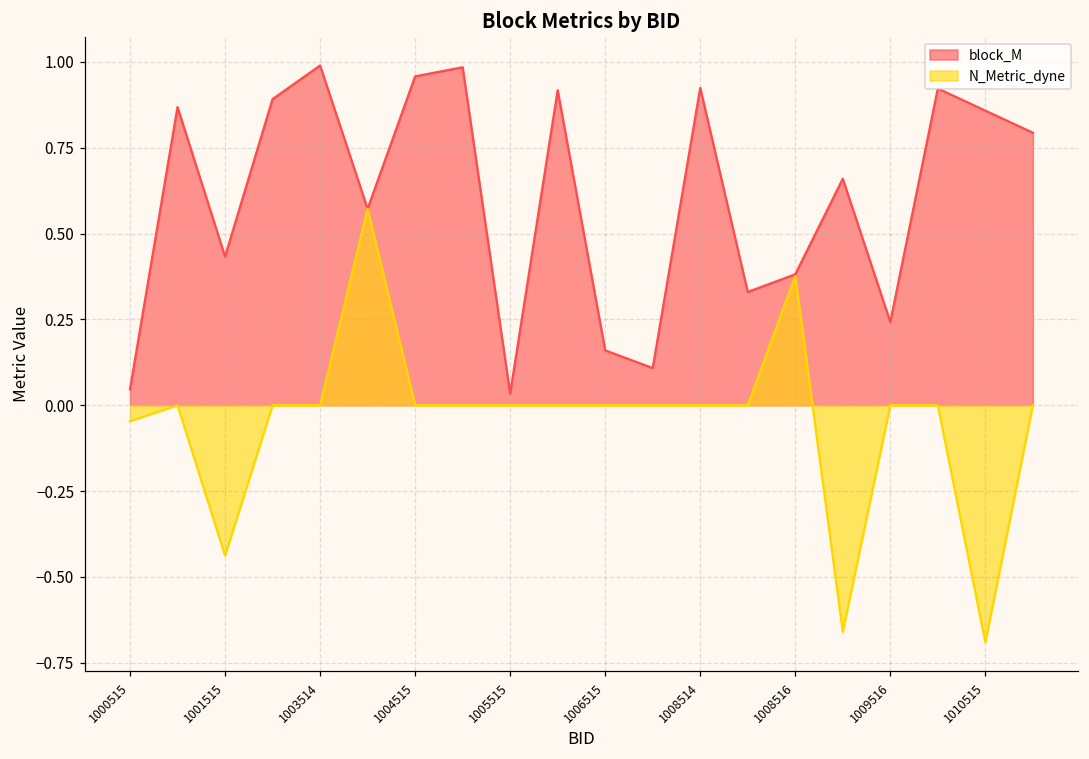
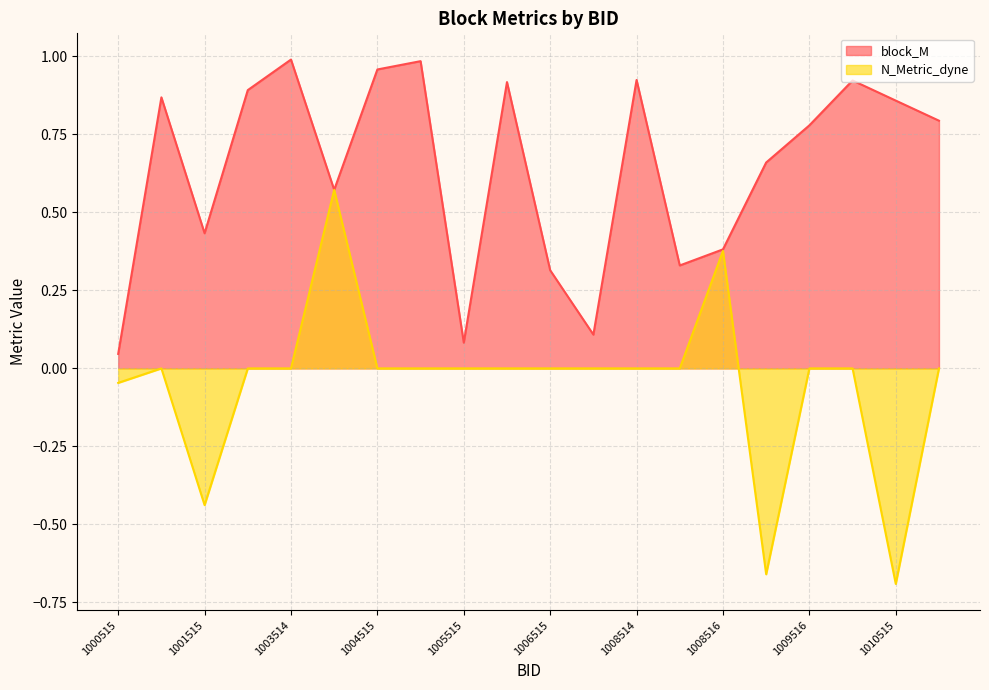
  {
    "block_M": {
      "1000515": 0.05,
      "1001515": 0.43,
      "1003514": 0.99,
      "1004515": 0.96,
-     "1005515": 0.03,
-     "1006515": 0.16,
+     "1005515": 0.08,
+     "1006515": 0.31,
      "1008514": 0.92,
-     "1009516": 0.24,
+     "1009516": 0.78,
      "1010515": 0.86
    }
  }
